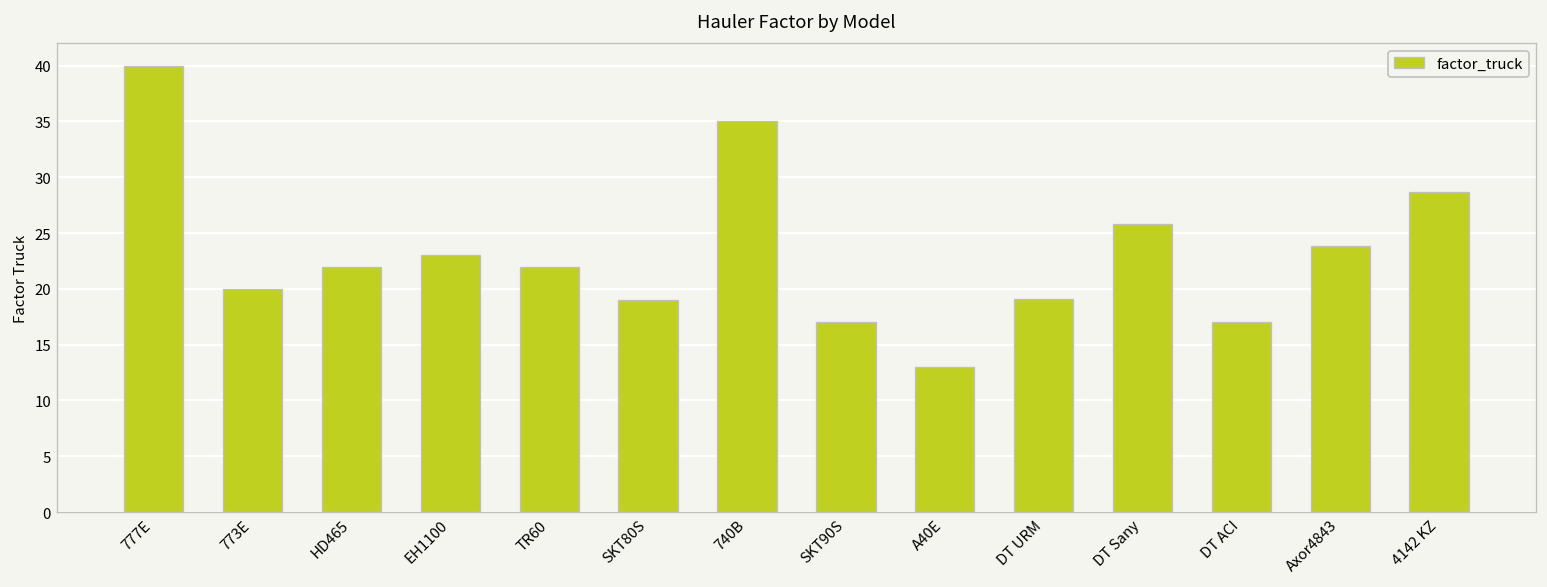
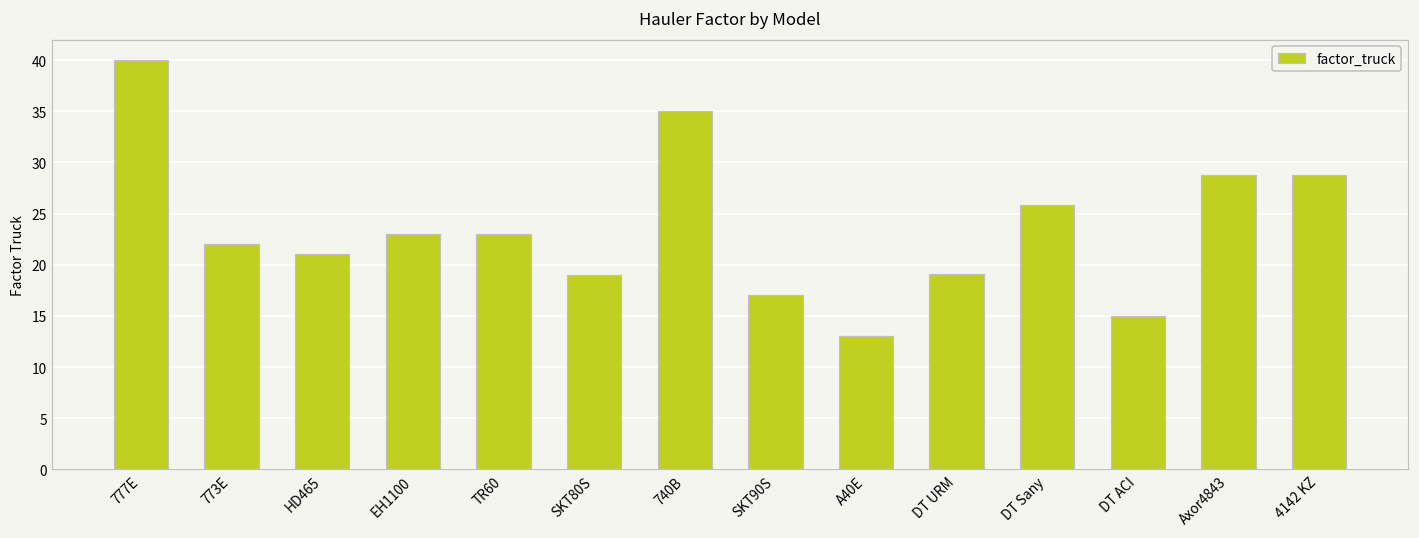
  {
    "777E": 40,
-   "773E": 20,
-   "HD465": 22,
+   "773E": 22,
+   "HD465": 21,
    "EH1100": 23,
-   "TR60": 22,
+   "TR60": 23,
    "SKT80S": 19,
    "740B": 35,
    "SKT90S": 17,
    "A40E": 13,
    "DT URM": 19,
    "DT Sany": 26,
-   "DT ACI": 17,
-   "Axor4843": 24,
+   "DT ACI": 15,
+   "Axor4843": 29,
    "4142 KZ": 29
  }
